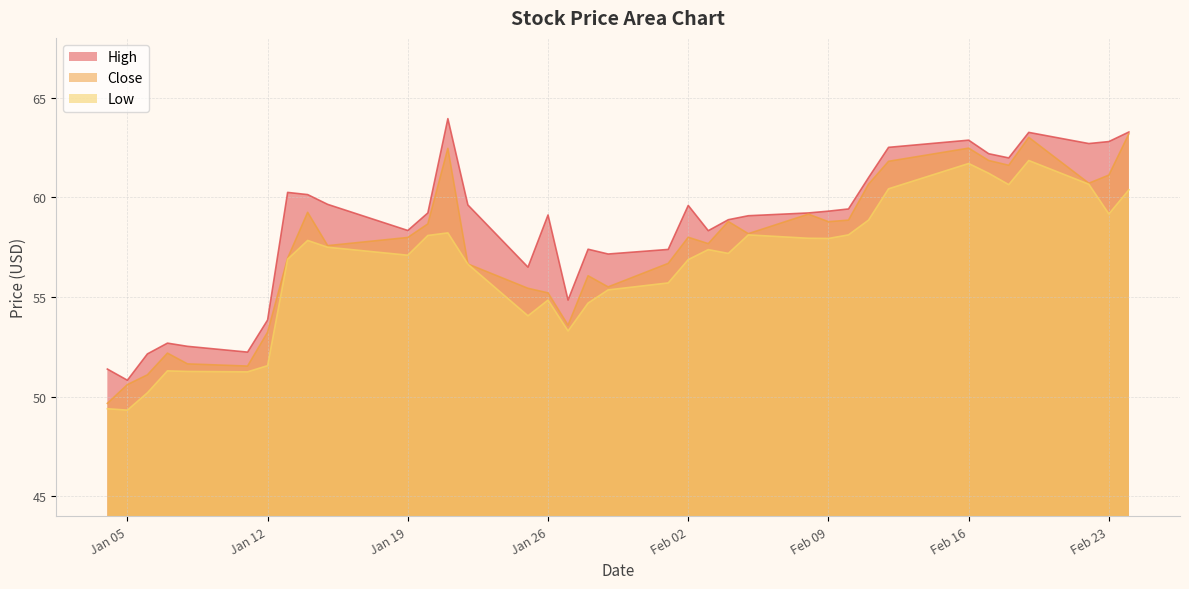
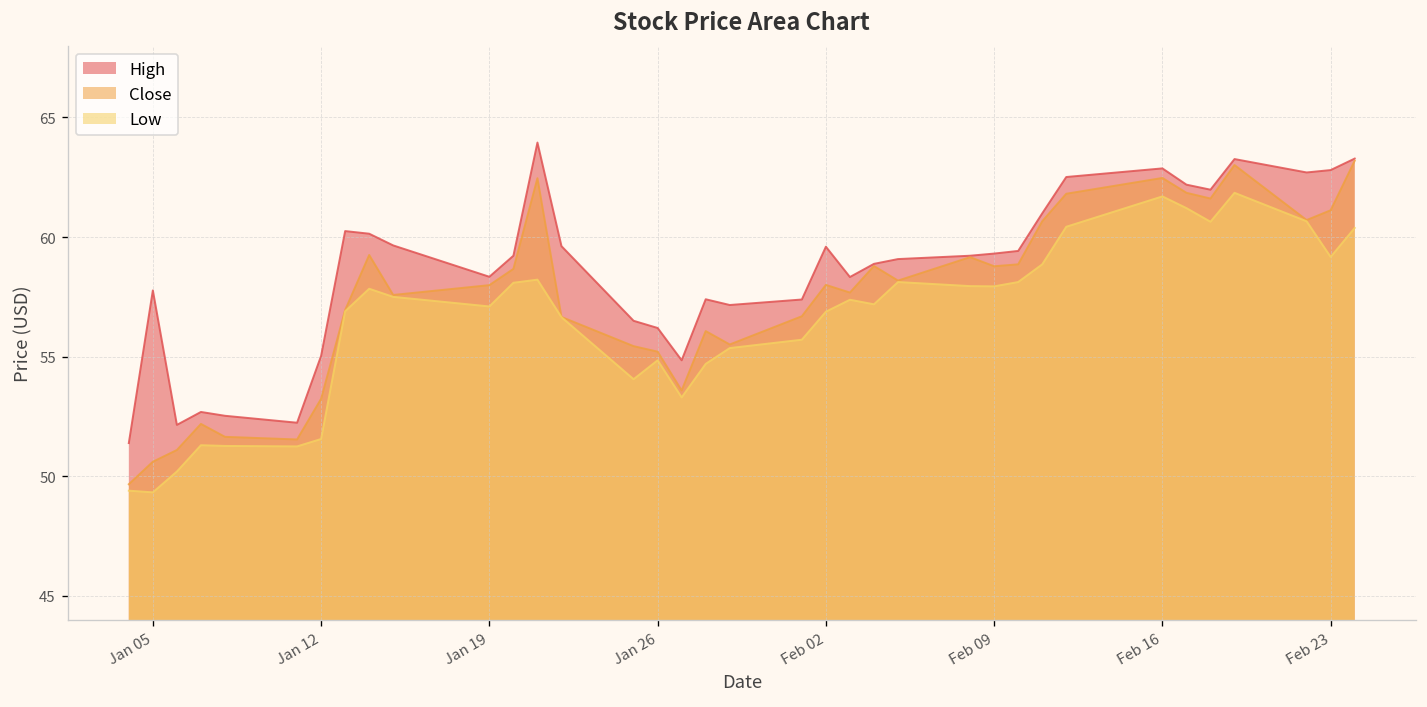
  {
    "High": {
-     "Jan 05": 50.8,
-     "Jan 12": 53.8,
+     "Jan 05": 57.8,
+     "Jan 12": 55.0,
      "Jan 19": 58.3,
-     "Jan 26": 59.1,
+     "Jan 26": 56.2,
      "Feb 02": 59.6,
      "Feb 09": 59.3,
      "Feb 16": 62.9,
      "Feb 23": 62.8
    }
  }
